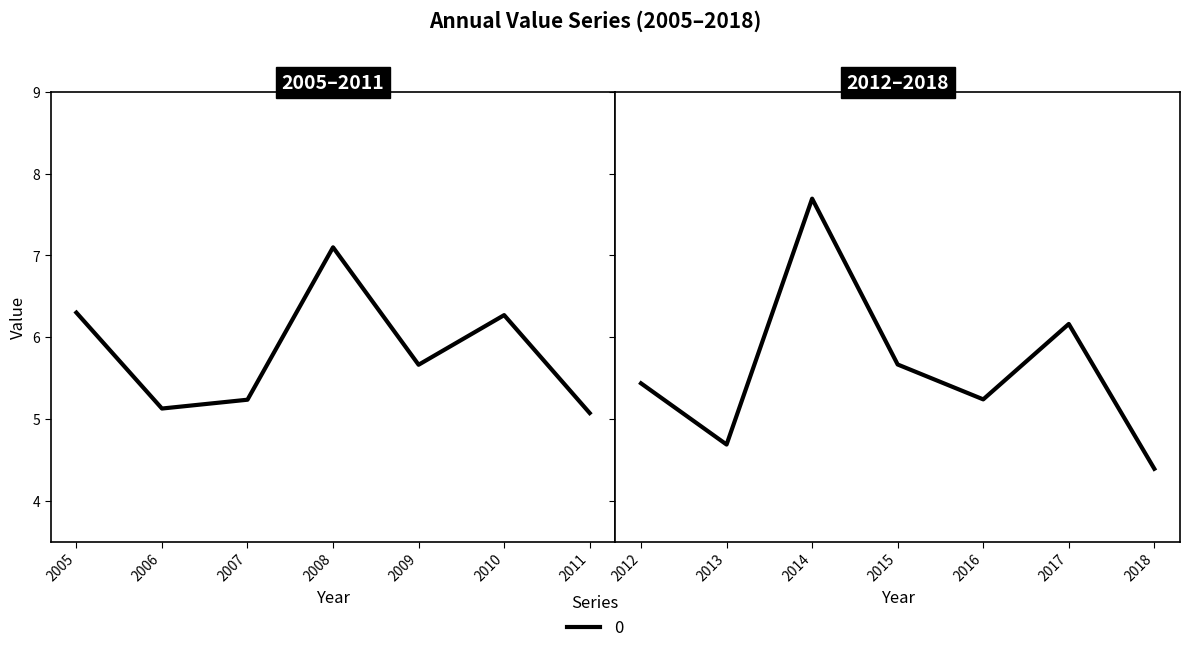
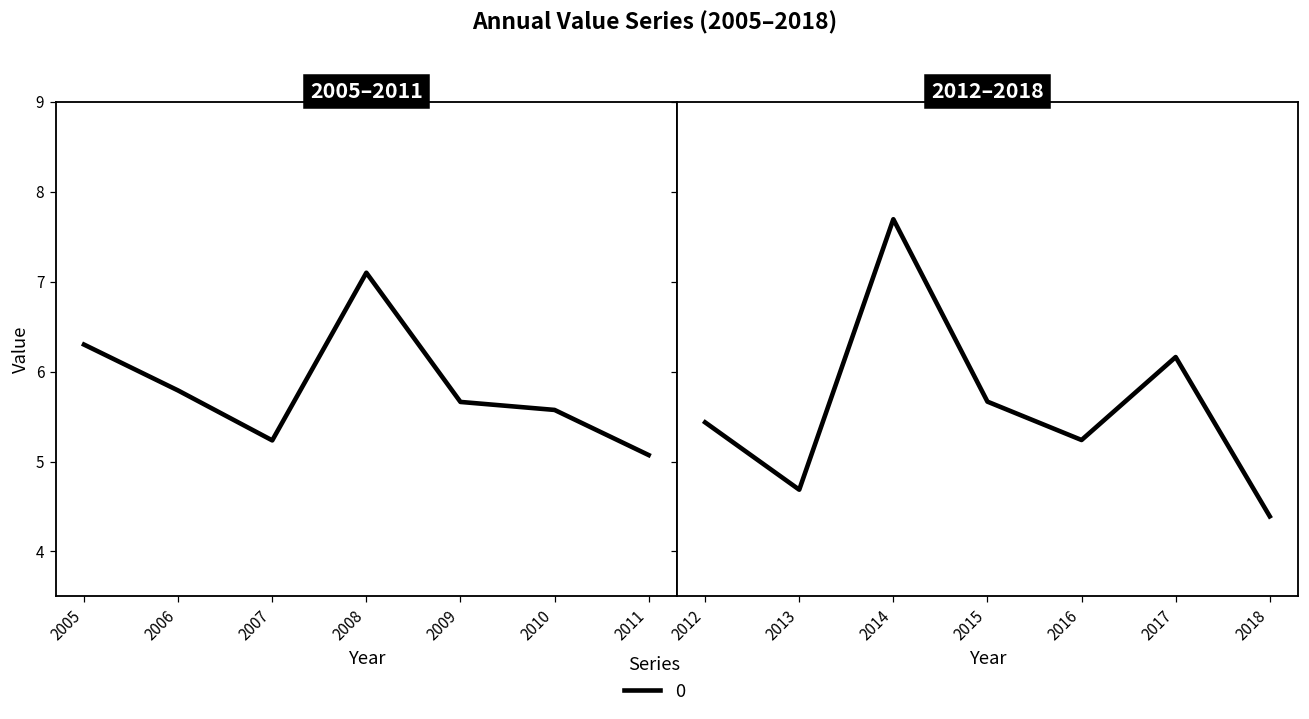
  {
    "2005–2011": {
      "2005": 6.3,
-     "2006": 5.1,
+     "2006": 5.8,
      "2007": 5.2,
      "2008": 7.1,
      "2009": 5.7,
-     "2010": 6.3,
+     "2010": 5.6,
      "2011": 5.1
    }
  }
